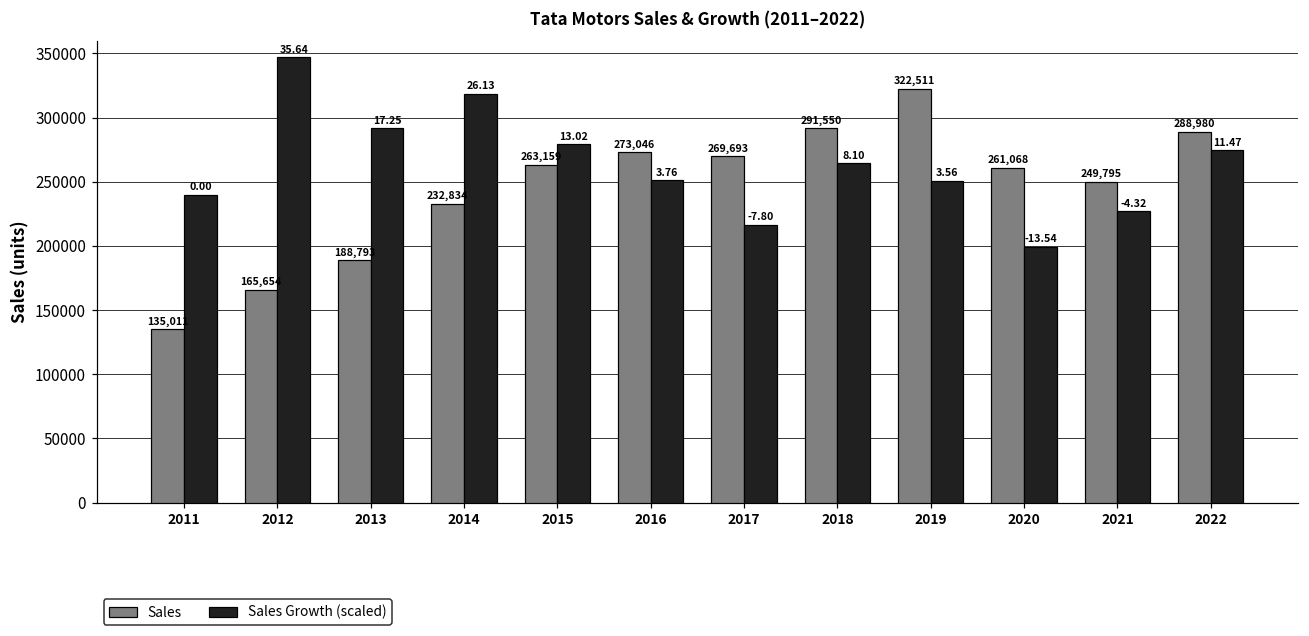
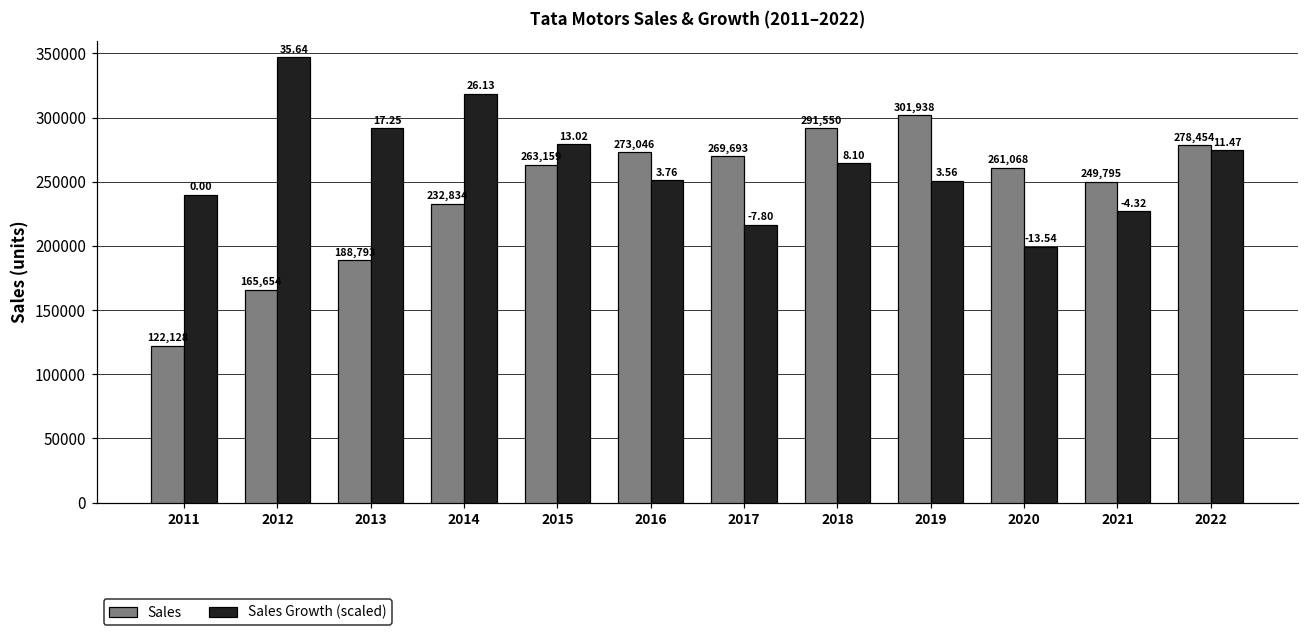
  {
    "Sales": {
-     "2011": "135,011",
+     "2011": "122,128",
      "2012": "165,654",
      "2013": "188,793",
      "2014": "232,834",
      "2015": "263,159",
      "2016": "273,046",
      "2017": "269,693",
      "2018": "291,550",
-     "2019": "322,511",
+     "2019": "301,938",
      "2020": "261,068",
      "2021": "249,795",
-     "2022": "288,980"
+     "2022": "278,454"
    }
  }
